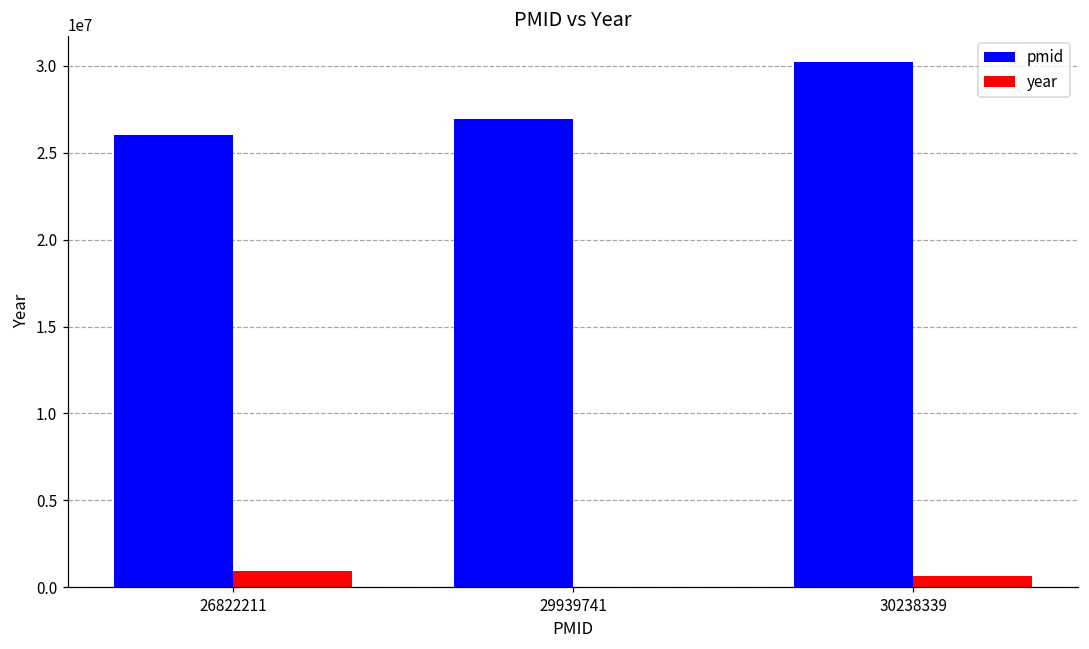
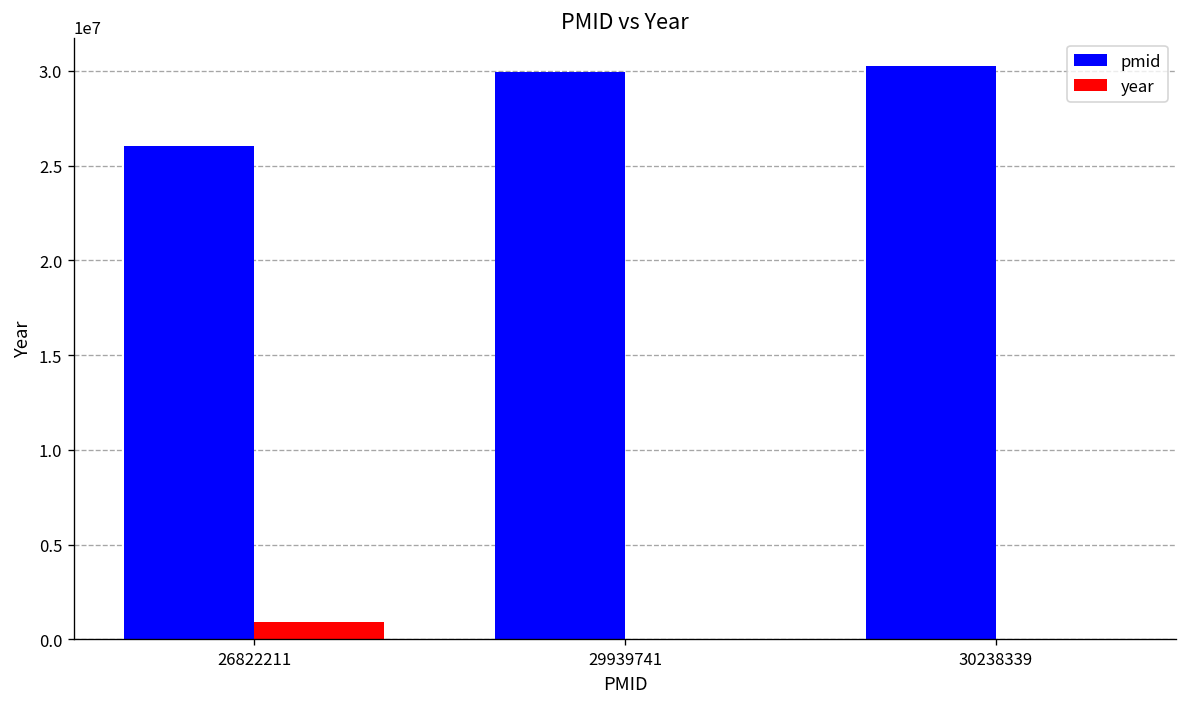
  {
    "pmid": {
      "26822211": 26000000,
-     "29939741": 27000000,
+     "29939741": 29900000,
      "30238339": 30200000
    },
    "year": {
      "26822211": 900000,
-     "30238339": 700000
+     "30238339": 0
    }
  }
